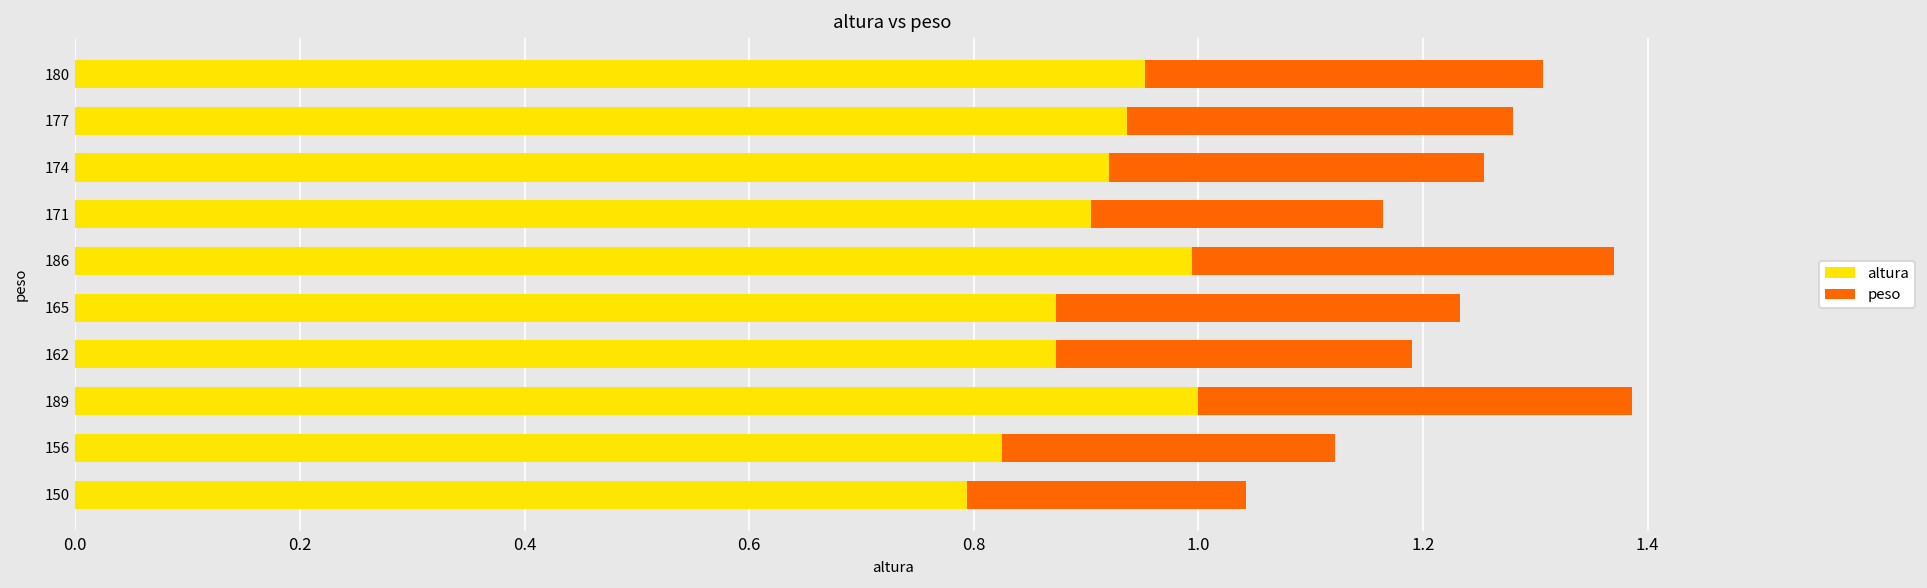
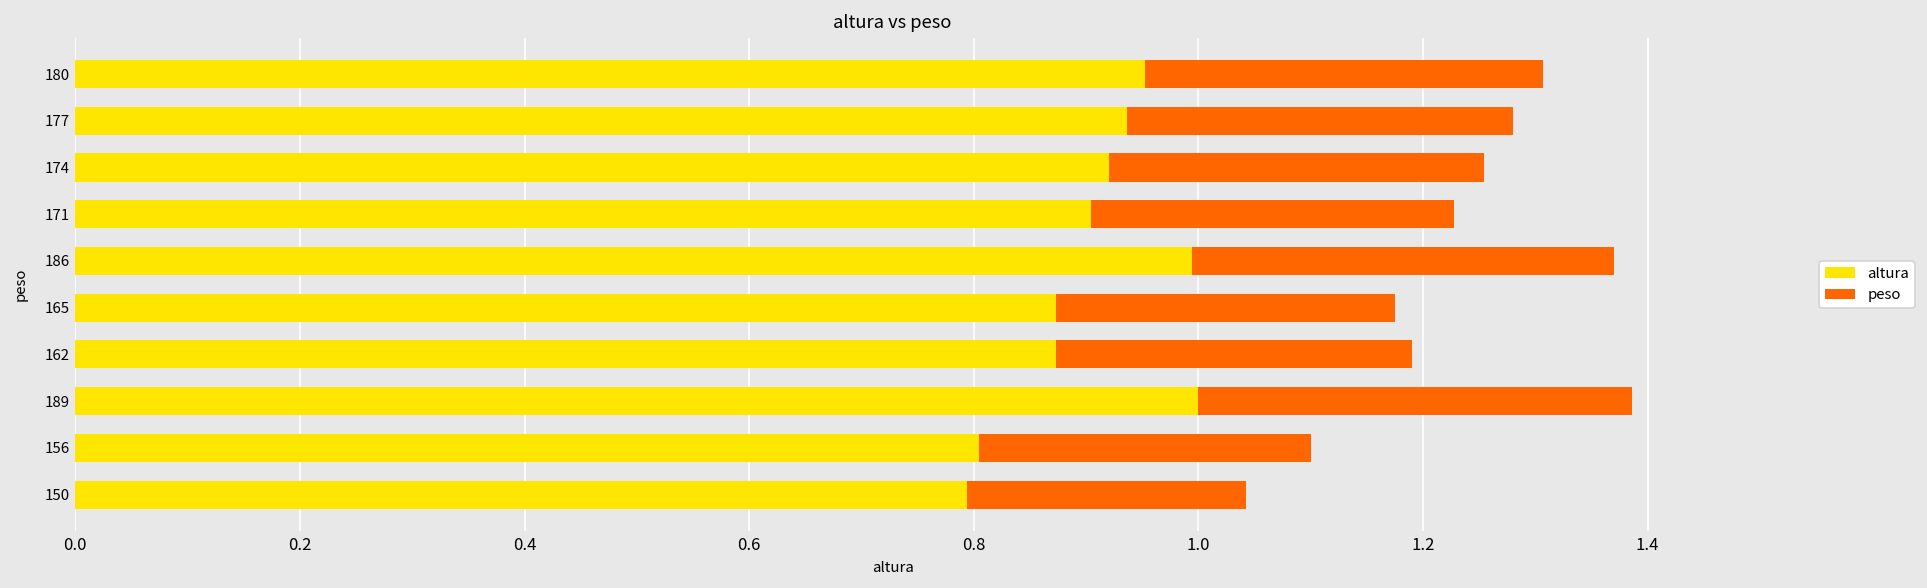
  {
    "altura": {
      "180": 0.95,
      "177": 0.94,
      "174": 0.92,
      "171": 0.90,
      "186": 0.99,
      "165": 0.87,
      "162": 0.87,
      "189": 1.00,
-     "156": 0.83,
+     "156": 0.80,
      "150": 0.79
    },
    "peso": {
      "180": 0.35,
      "177": 0.34,
      "174": 0.33,
-     "171": 0.26,
+     "171": 0.32,
      "186": 0.38,
-     "165": 0.36,
+     "165": 0.30,
      "162": 0.32,
      "189": 0.39,
      "156": 0.30,
      "150": 0.25
    }
  }
